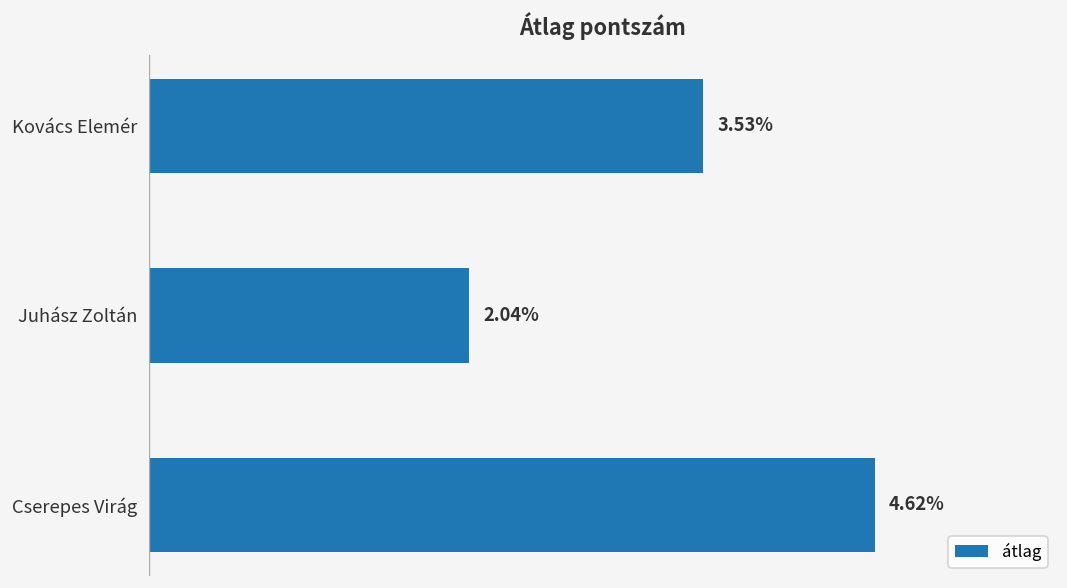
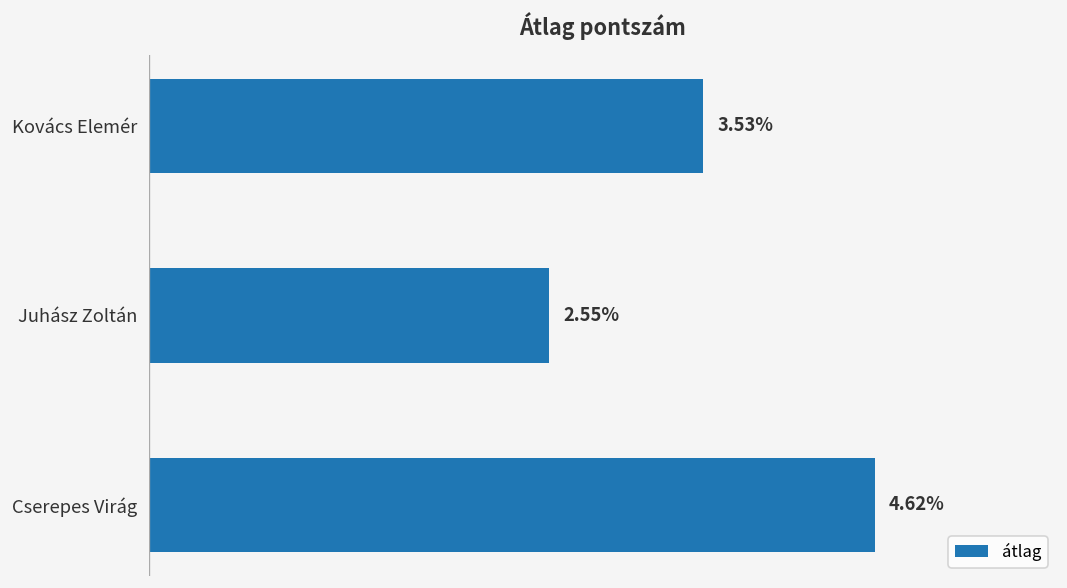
  {
    "Kovács Elemér": "3.53%",
-   "Juhász Zoltán": "2.04%",
+   "Juhász Zoltán": "2.55%",
    "Cserepes Virág": "4.62%"
  }
